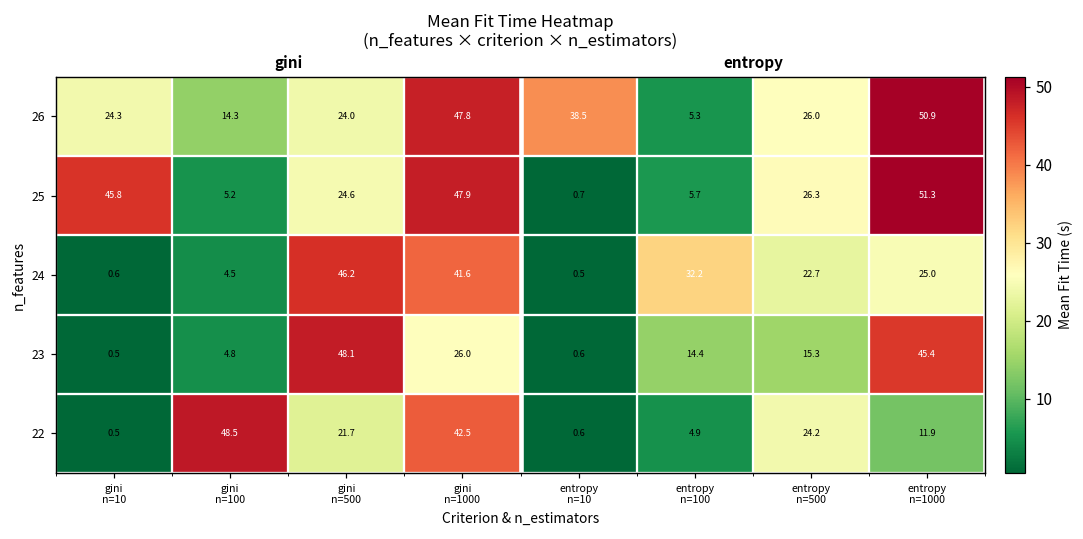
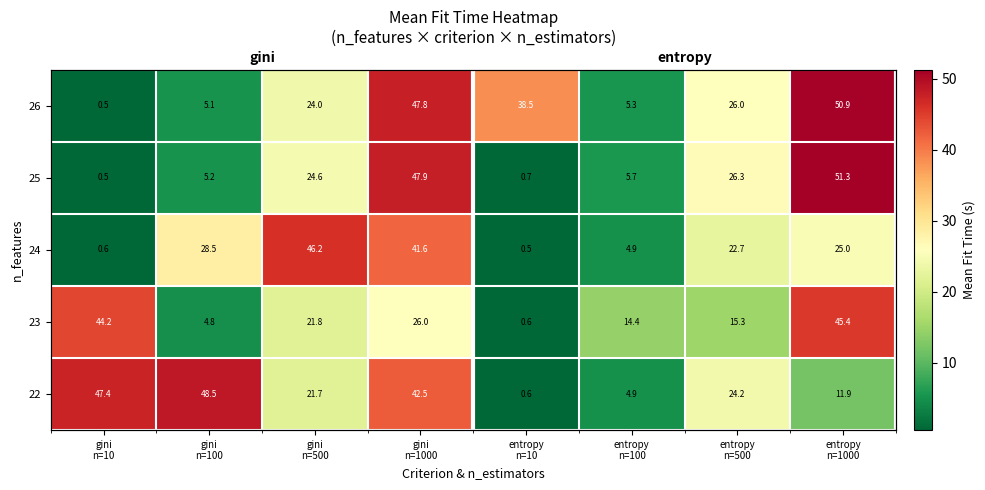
  {
    "26": {
-     "gini n=10": 24.3,
-     "gini n=100": 14.3,
+     "gini n=10": 0.5,
+     "gini n=100": 5.1,
      "gini n=500": 24.0,
      "gini n=1000": 47.8,
      "entropy n=10": 38.5,
      "entropy n=100": 5.3,
      "entropy n=500": 26.0,
      "entropy n=1000": 50.9
    },
    "25": {
-     "gini n=10": 45.8,
+     "gini n=10": 0.5,
      "gini n=100": 5.2,
      "gini n=500": 24.6,
      "gini n=1000": 47.9,
      "entropy n=10": 0.7,
      "entropy n=100": 5.7,
      "entropy n=500": 26.3,
      "entropy n=1000": 51.3
    },
    "24": {
      "gini n=10": 0.6,
-     "gini n=100": 4.5,
+     "gini n=100": 28.5,
      "gini n=500": 46.2,
      "gini n=1000": 41.6,
      "entropy n=10": 0.5,
-     "entropy n=100": 32.2,
+     "entropy n=100": 4.9,
      "entropy n=500": 22.7,
      "entropy n=1000": 25.0
    },
    "23": {
-     "gini n=10": 0.5,
+     "gini n=10": 44.2,
      "gini n=100": 4.8,
-     "gini n=500": 48.1,
+     "gini n=500": 21.8,
      "gini n=1000": 26.0,
      "entropy n=10": 0.6,
      "entropy n=100": 14.4,
      "entropy n=500": 15.3,
      "entropy n=1000": 45.4
    },
    "22": {
-     "gini n=10": 0.5,
+     "gini n=10": 47.4,
      "gini n=100": 48.5,
      "gini n=500": 21.7,
      "gini n=1000": 42.5,
      "entropy n=10": 0.6,
      "entropy n=100": 4.9,
      "entropy n=500": 24.2,
      "entropy n=1000": 11.9
    }
  }
